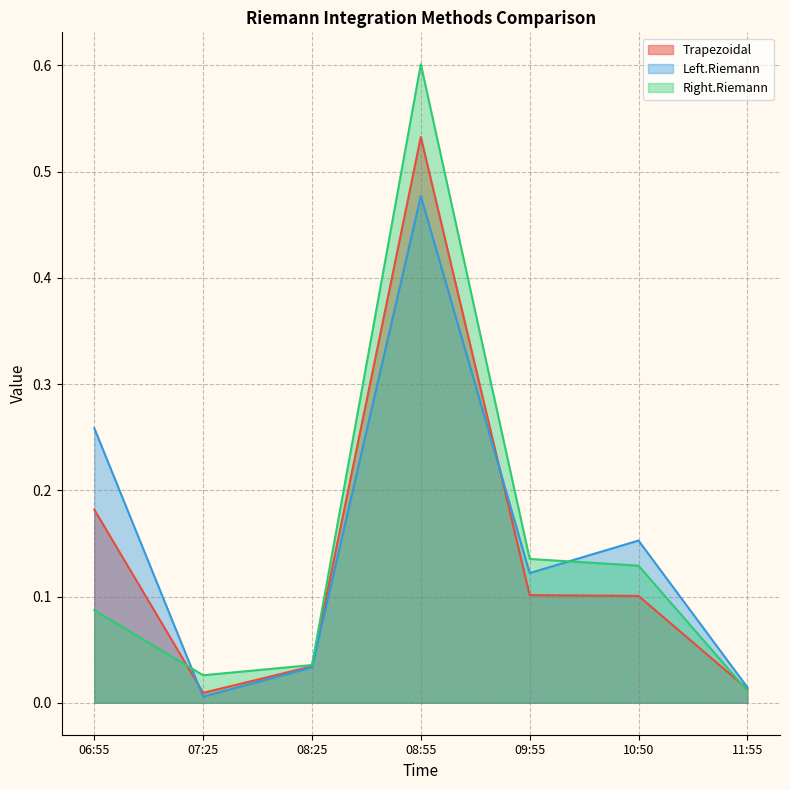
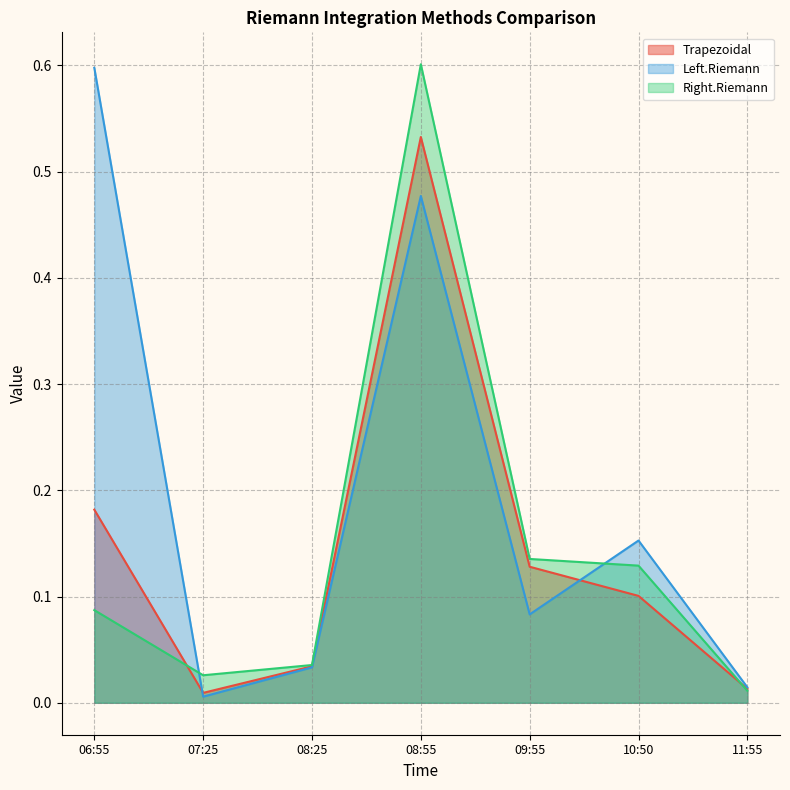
  {
    "Trapezoidal": {
      "06:55": 0.182,
      "07:25": 0.009,
      "08:55": 0.533,
-     "09:55": 0.101,
+     "09:55": 0.128,
      "10:50": 0.101
    },
    "Left.Riemann": {
-     "06:55": 0.259,
+     "06:55": 0.598,
      "07:25": 0.006,
      "08:55": 0.477,
-     "09:55": 0.122,
+     "09:55": 0.083,
      "10:50": 0.153
    },
    "Right.Riemann": {
      "06:55": 0.087,
      "07:25": 0.026,
      "08:55": 0.601,
      "09:55": 0.135,
      "10:50": 0.129
    }
  }
